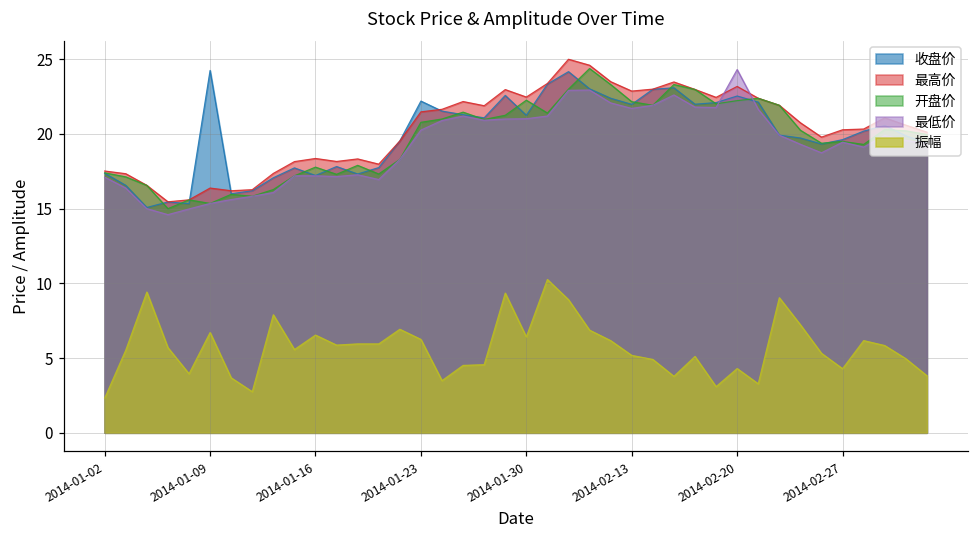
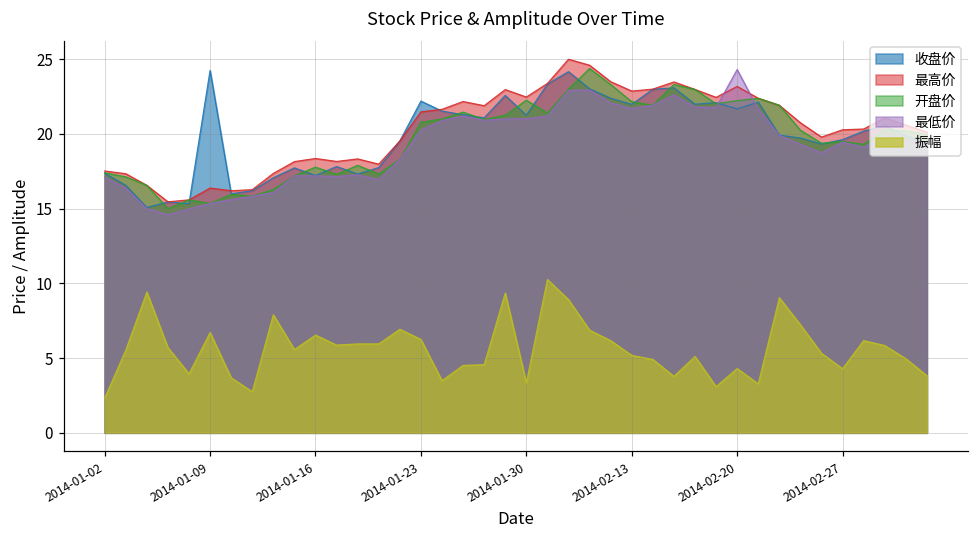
  {
    "收盘价": {
      "2014-01-09": 24.3,
      "2014-01-23": 22.2,
      "2014-01-30": 21.3,
-     "2014-02-20": 22.5
+     "2014-02-20": 21.7
    },
    "最高价": {
      "2014-01-09": 16.4,
      "2014-01-16": 18.4,
      "2014-01-23": 21.5,
      "2014-01-30": 22.5,
      "2014-02-13": 22.9,
      "2014-02-20": 23.2,
      "2014-02-27": 20.3
    },
    "开盘价": {
      "2014-01-16": 17.8,
      "2014-01-23": 20.8,
      "2014-01-30": 22.3,
      "2014-02-20": 22.2
    },
    "最低价": {
      "2014-01-02": 17.1,
      "2014-01-23": 20.3,
      "2014-01-30": 21.0,
      "2014-02-13": 21.7,
      "2014-02-20": 24.3
    },
    "振幅": {
      "2014-01-02": 2.3,
      "2014-01-09": 6.7,
      "2014-01-16": 6.5,
      "2014-01-23": 6.3,
-     "2014-01-30": 6.4,
+     "2014-01-30": 3.4,
      "2014-02-13": 5.2,
      "2014-02-20": 4.3,
      "2014-02-27": 4.3
    }
  }
